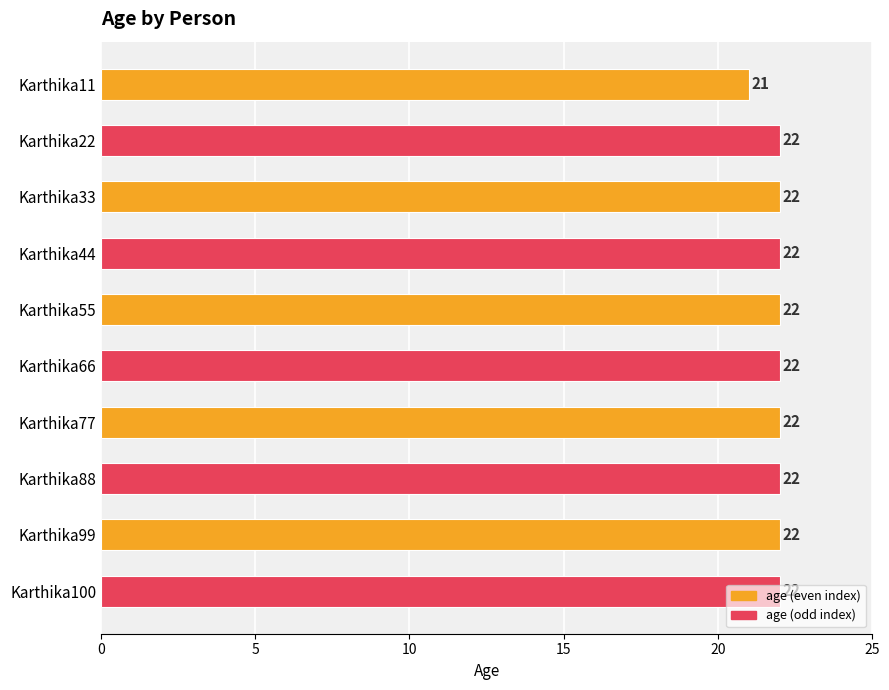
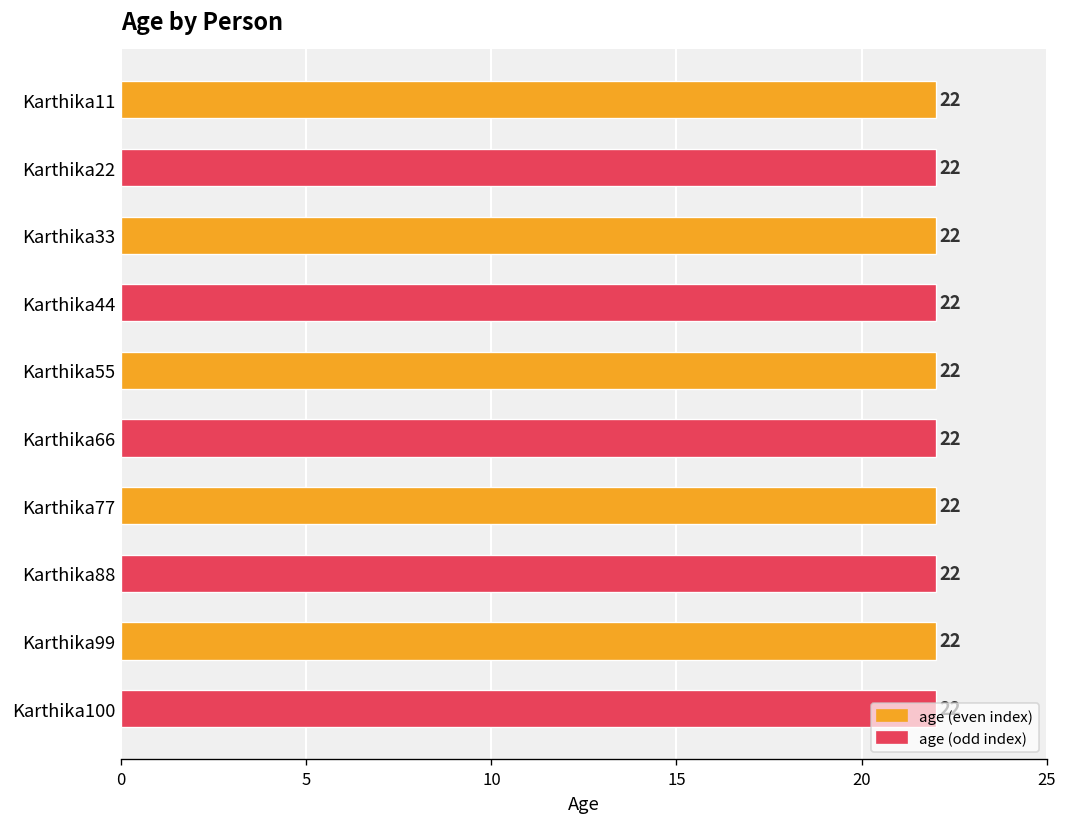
  {
-   "Karthika11": 21,
+   "Karthika11": 22,
    "Karthika22": 22,
    "Karthika33": 22,
    "Karthika44": 22,
    "Karthika55": 22,
    "Karthika66": 22,
    "Karthika77": 22,
    "Karthika88": 22,
    "Karthika99": 22
  }
